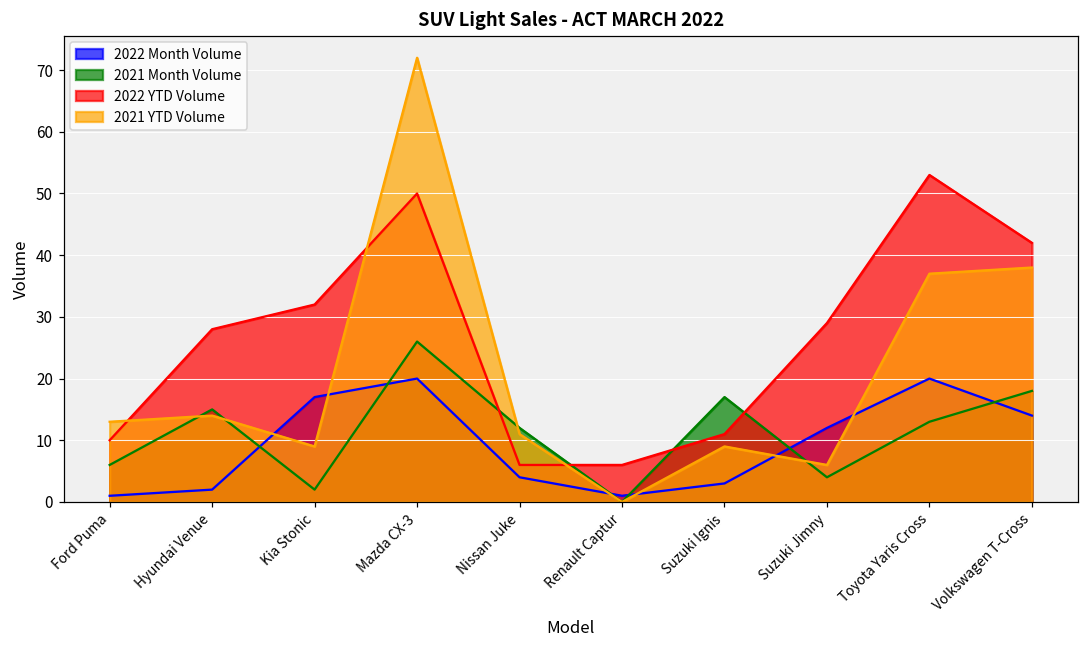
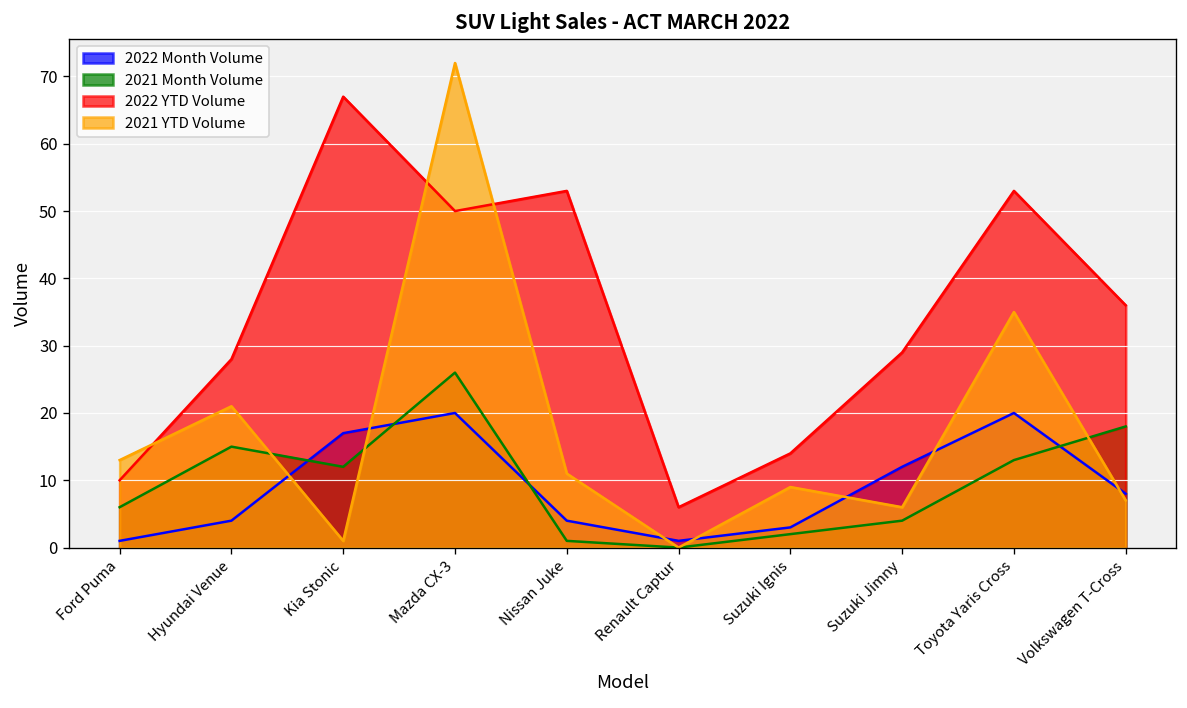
  {
    "2022 Month Volume": {
      "Ford Puma": 1,
-     "Hyundai Venue": 2,
+     "Hyundai Venue": 4,
      "Kia Stonic": 17,
      "Mazda CX-3": 20,
      "Nissan Juke": 4,
      "Renault Captur": 1,
      "Suzuki Ignis": 3,
      "Suzuki Jimny": 12,
      "Toyota Yaris Cross": 20,
-     "Volkswagen T-Cross": 14
+     "Volkswagen T-Cross": 8
    },
    "2021 Month Volume": {
      "Ford Puma": 6,
      "Hyundai Venue": 15,
-     "Kia Stonic": 2,
+     "Kia Stonic": 12,
      "Mazda CX-3": 26,
-     "Nissan Juke": 12,
-     "Suzuki Ignis": 17,
+     "Nissan Juke": 1,
+     "Suzuki Ignis": 2,
      "Suzuki Jimny": 4,
      "Toyota Yaris Cross": 13,
      "Volkswagen T-Cross": 18
    },
    "2022 YTD Volume": {
      "Ford Puma": 10,
      "Hyundai Venue": 28,
-     "Kia Stonic": 32,
+     "Kia Stonic": 67,
      "Mazda CX-3": 50,
-     "Nissan Juke": 6,
+     "Nissan Juke": 53,
      "Renault Captur": 6,
-     "Suzuki Ignis": 11,
+     "Suzuki Ignis": 14,
      "Suzuki Jimny": 29,
      "Toyota Yaris Cross": 53,
-     "Volkswagen T-Cross": 42
+     "Volkswagen T-Cross": 36
    },
    "2021 YTD Volume": {
      "Ford Puma": 13,
-     "Hyundai Venue": 14,
-     "Kia Stonic": 9,
+     "Hyundai Venue": 21,
+     "Kia Stonic": 1,
      "Mazda CX-3": 72,
      "Nissan Juke": 11,
      "Suzuki Ignis": 9,
      "Suzuki Jimny": 6,
-     "Toyota Yaris Cross": 37,
-     "Volkswagen T-Cross": 38
+     "Toyota Yaris Cross": 35,
+     "Volkswagen T-Cross": 7
    }
  }
